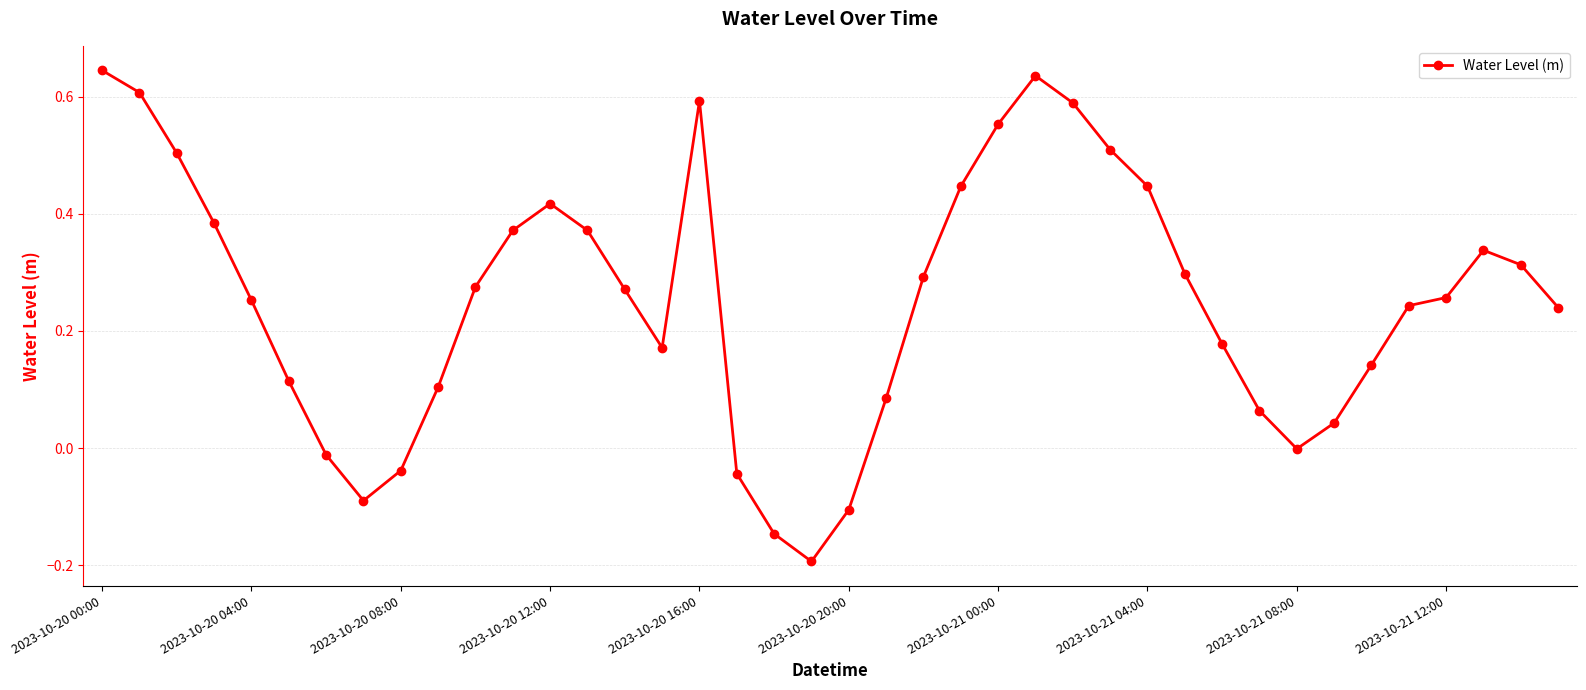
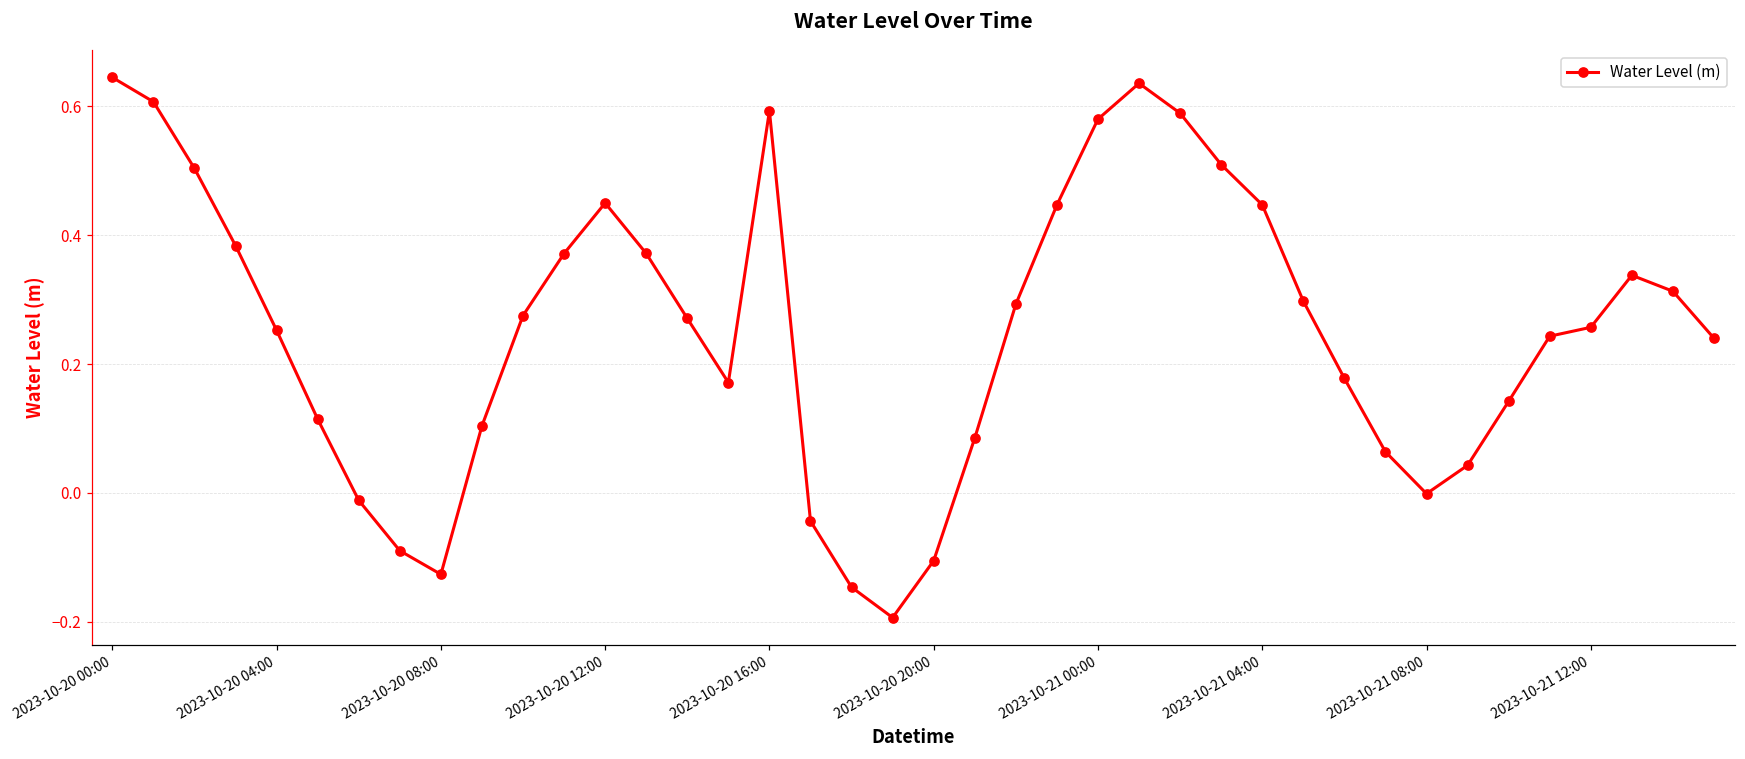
  {
    "2023-10-20 00:00": 0.64,
    "2023-10-20 04:00": 0.25,
-   "2023-10-20 08:00": -0.04,
-   "2023-10-20 12:00": 0.42,
+   "2023-10-20 08:00": -0.13,
+   "2023-10-20 12:00": 0.45,
    "2023-10-20 16:00": 0.59,
    "2023-10-20 20:00": -0.11,
-   "2023-10-21 00:00": 0.55,
+   "2023-10-21 00:00": 0.58,
    "2023-10-21 04:00": 0.45,
    "2023-10-21 08:00": 0.00,
    "2023-10-21 12:00": 0.26
  }
